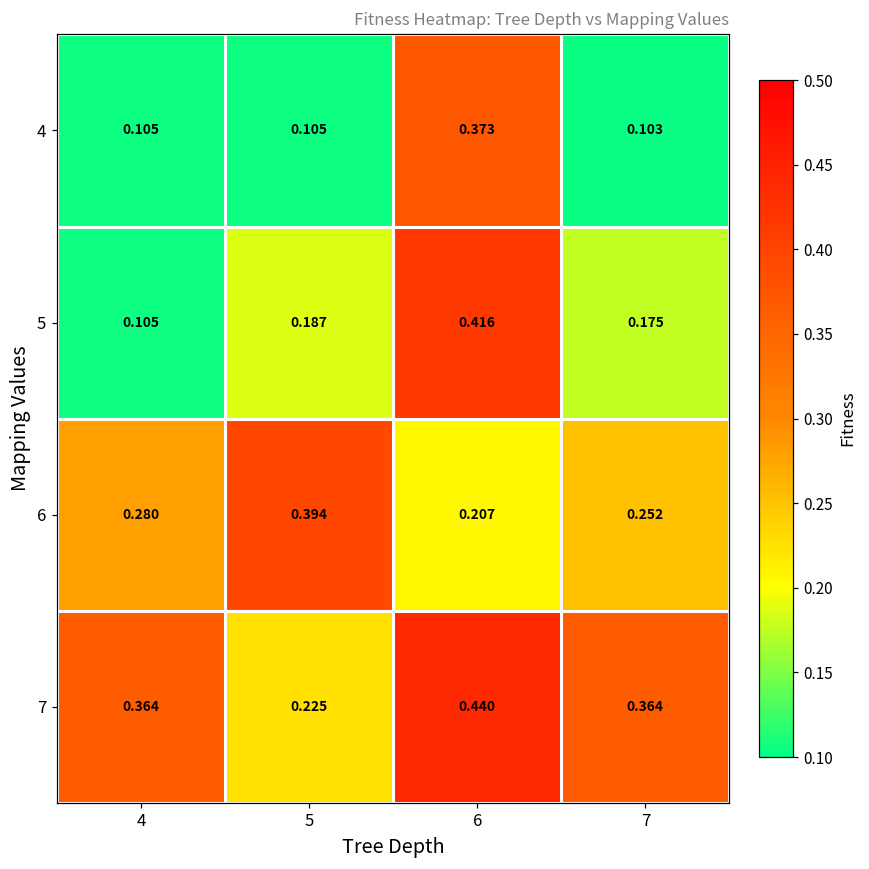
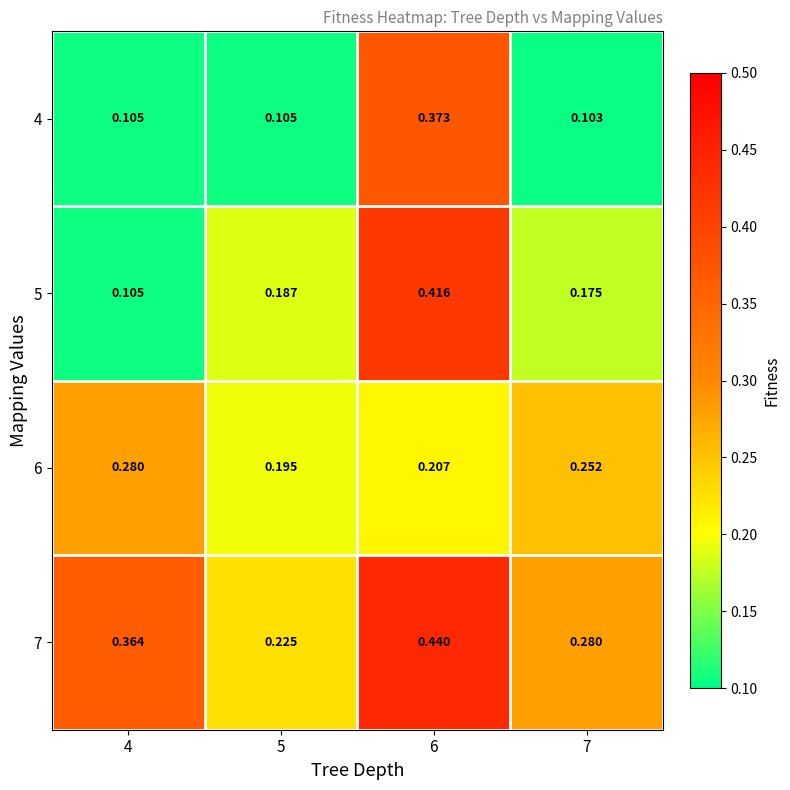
  {
    "4": {
      "4": 0.105,
      "5": 0.105,
      "6": 0.373,
      "7": 0.103
    },
    "5": {
      "4": 0.105,
      "5": 0.187,
      "6": 0.416,
      "7": 0.175
    },
    "6": {
      "4": 0.280,
-     "5": 0.394,
+     "5": 0.195,
      "6": 0.207,
      "7": 0.252
    },
    "7": {
      "4": 0.364,
      "5": 0.225,
      "6": 0.440,
-     "7": 0.364
+     "7": 0.280
    }
  }
